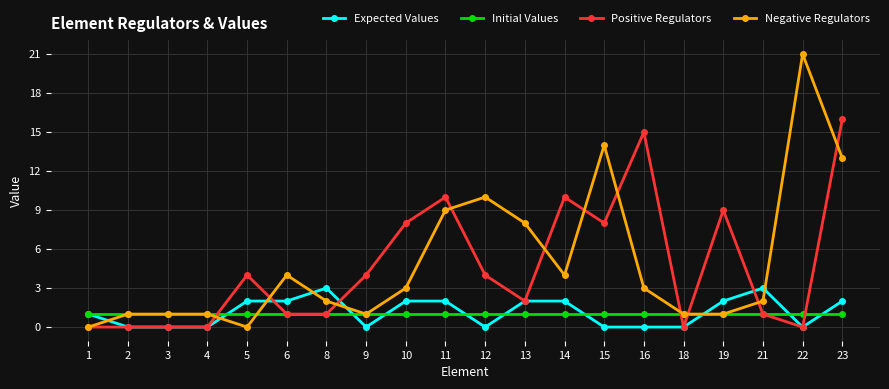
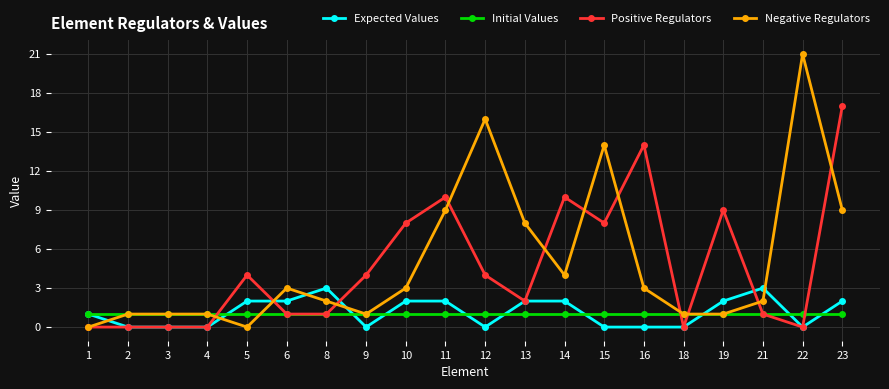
  {
    "Expected Values": {
      "5": 2,
      "6": 2,
      "8": 3,
      "9": 0,
      "10": 2,
      "11": 2,
      "12": 0,
      "14": 2,
      "15": 0,
      "16": 0,
      "19": 2,
      "21": 3,
      "23": 2
    },
    "Initial Values": {
      "5": 1,
      "10": 1,
      "11": 1,
      "12": 1,
      "13": 1,
      "14": 1,
      "15": 1,
      "16": 1,
      "22": 1,
      "23": 1
    },
    "Positive Regulators": {
      "5": 4,
      "9": 4,
      "10": 8,
      "11": 10,
      "12": 4,
      "14": 10,
      "15": 8,
-     "16": 15,
+     "16": 14,
      "19": 9,
-     "23": 16
+     "23": 17
    },
    "Negative Regulators": {
      "5": 0,
-     "6": 4,
+     "6": 3,
      "8": 2,
      "10": 3,
      "11": 9,
-     "12": 10,
+     "12": 16,
      "13": 8,
      "14": 4,
      "15": 14,
      "16": 3,
      "21": 2,
      "22": 21,
-     "23": 13
+     "23": 9
    }
  }
